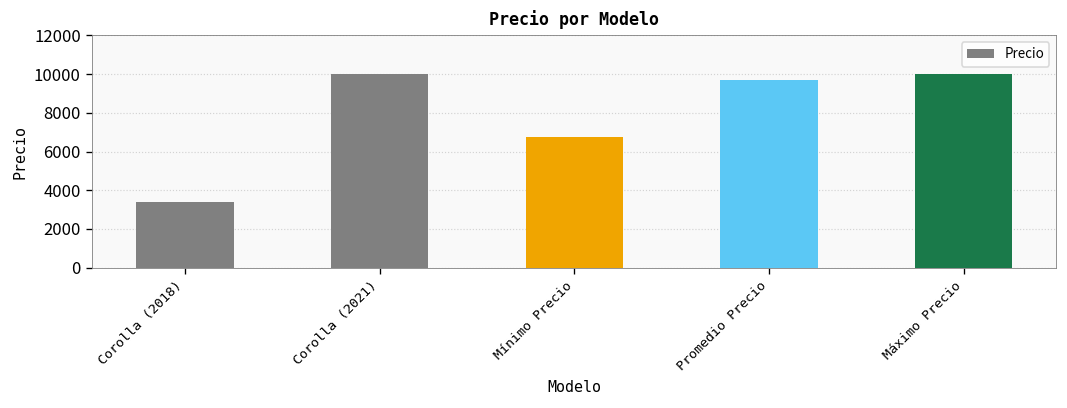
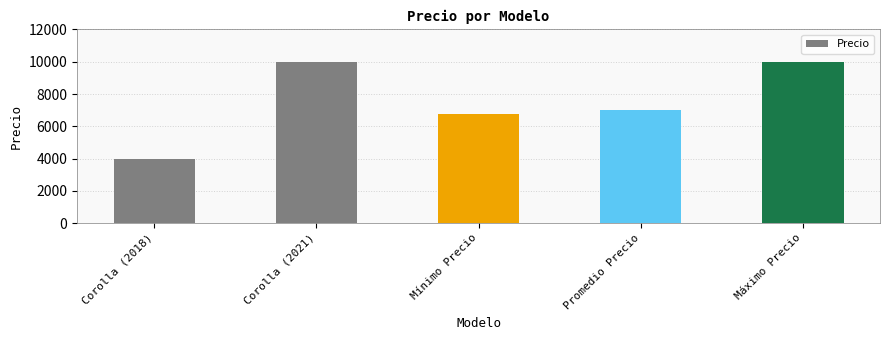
  {
-   "Corolla (2018)": 3400,
+   "Corolla (2018)": 4000,
    "Corolla (2021)": 10000,
    "Mínimo Precio": 6800,
-   "Promedio Precio": 9700,
+   "Promedio Precio": 7000,
    "Máximo Precio": 10000
  }
